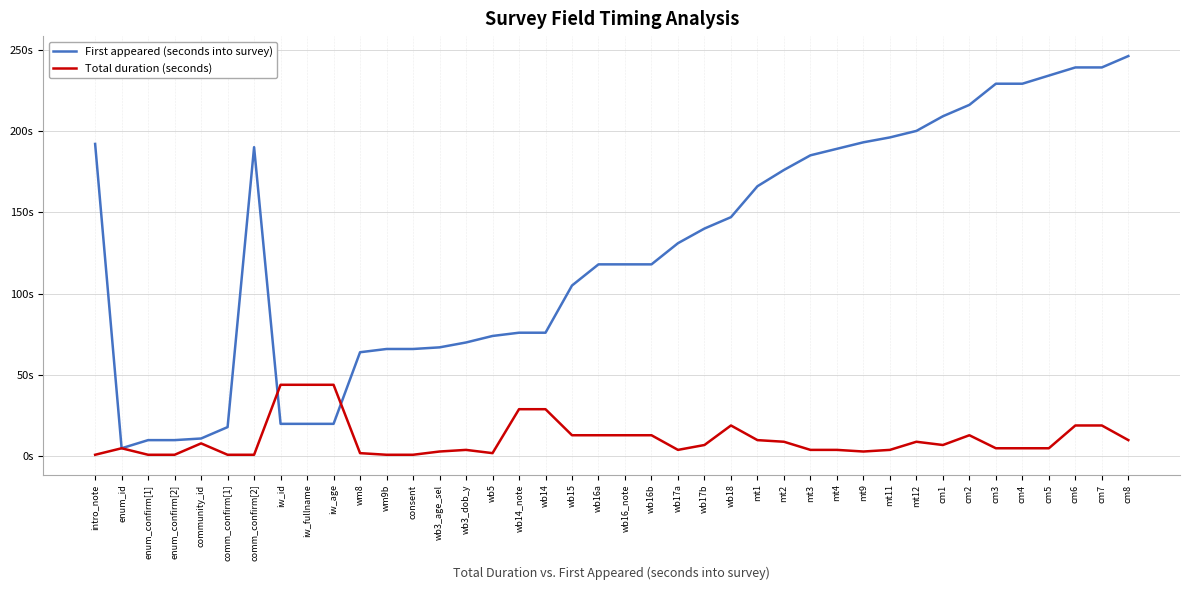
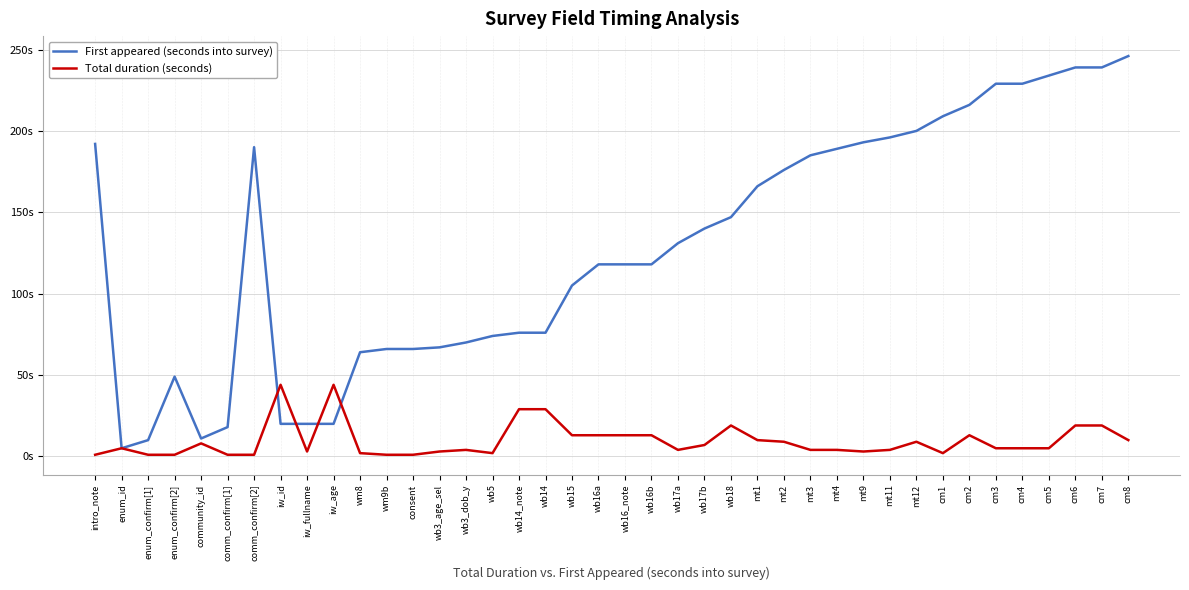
  {
    "First appeared (seconds into survey)": {
      "intro_note": "192s",
      "enum_confirm[1]": "10s",
-     "enum_confirm[2]": "10s",
+     "enum_confirm[2]": "49s",
      "community_id": "11s",
      "comm_confirm[1]": "18s",
      "comm_confirm[2]": "190s",
      "iw_id": "20s",
      "iw_fullname": "20s",
      "iw_age": "20s",
      "wm8": "64s",
      "wm9b": "66s",
      "consent": "66s",
      "wb3_age_sel": "67s",
      "wb3_dob_y": "70s",
      "wb5": "74s",
      "wb14_note": "76s",
      "wb14": "76s",
      "wb15": "105s",
      "wb16a": "118s",
      "wb16_note": "118s",
      "wb16b": "118s",
      "wb17a": "131s",
      "wb17b": "140s",
      "wb18": "147s",
      "mt1": "166s",
      "mt2": "176s",
      "mt3": "185s",
      "mt4": "189s",
      "mt9": "193s",
      "mt11": "196s",
      "mt12": "200s",
      "cm1": "209s",
      "cm2": "216s",
      "cm3": "229s",
      "cm4": "229s",
      "cm5": "234s",
      "cm6": "239s",
      "cm7": "239s",
      "cm8": "246s"
    },
    "Total duration (seconds)": {
      "intro_note": "1s",
      "enum_confirm[1]": "1s",
      "enum_confirm[2]": "1s",
      "community_id": "8s",
      "comm_confirm[1]": "1s",
      "comm_confirm[2]": "1s",
      "iw_id": "44s",
-     "iw_fullname": "44s",
+     "iw_fullname": "3s",
      "iw_age": "44s",
      "wm8": "2s",
      "wm9b": "1s",
      "consent": "1s",
      "wb3_age_sel": "3s",
      "wb3_dob_y": "4s",
      "wb5": "2s",
      "wb14_note": "29s",
      "wb14": "29s",
      "wb15": "13s",
      "wb16a": "13s",
      "wb16_note": "13s",
      "wb16b": "13s",
      "wb17a": "4s",
      "wb17b": "7s",
      "wb18": "19s",
      "mt1": "10s",
      "mt2": "9s",
      "mt3": "4s",
      "mt4": "4s",
      "mt9": "3s",
      "mt11": "4s",
      "mt12": "9s",
-     "cm1": "7s",
+     "cm1": "2s",
      "cm2": "13s",
      "cm3": "5s",
      "cm4": "5s",
      "cm5": "5s",
      "cm6": "19s",
      "cm7": "19s",
      "cm8": "10s"
    }
  }
